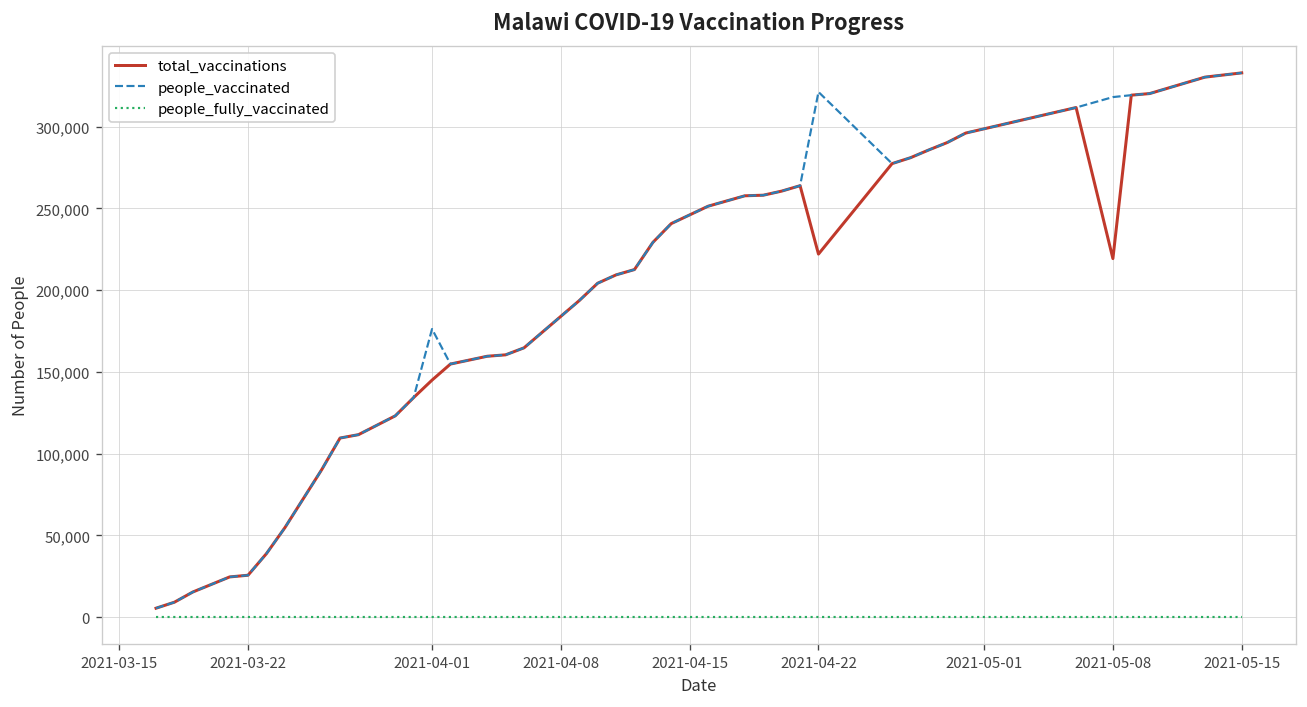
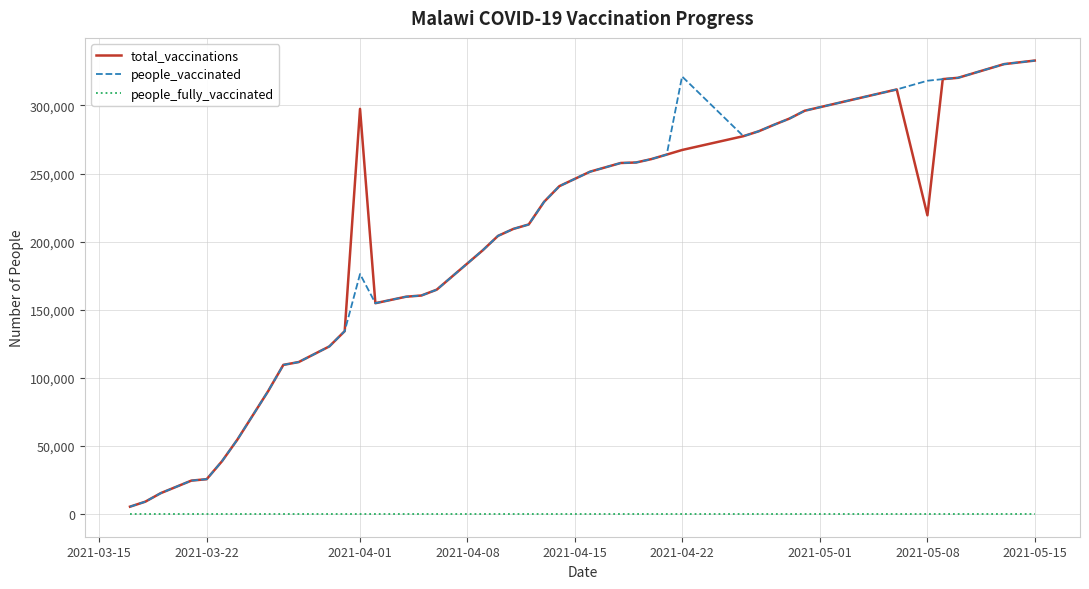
  {
    "total_vaccinations": {
-     "2021-04-01": "145,000",
-     "2021-04-22": "222,000",
+     "2021-04-01": "297,000",
+     "2021-04-22": "267,000",
      "2021-05-08": "219,000"
    },
    "people_vaccinated": {
      "2021-04-01": "176,000",
      "2021-04-22": "321,000",
      "2021-05-08": "318,000"
    },
    "people_fully_vaccinated": {
      "2021-03-22": "0",
      "2021-04-01": "0",
      "2021-04-22": "0",
      "2021-05-08": "0",
      "2021-05-15": "0"
    }
  }
